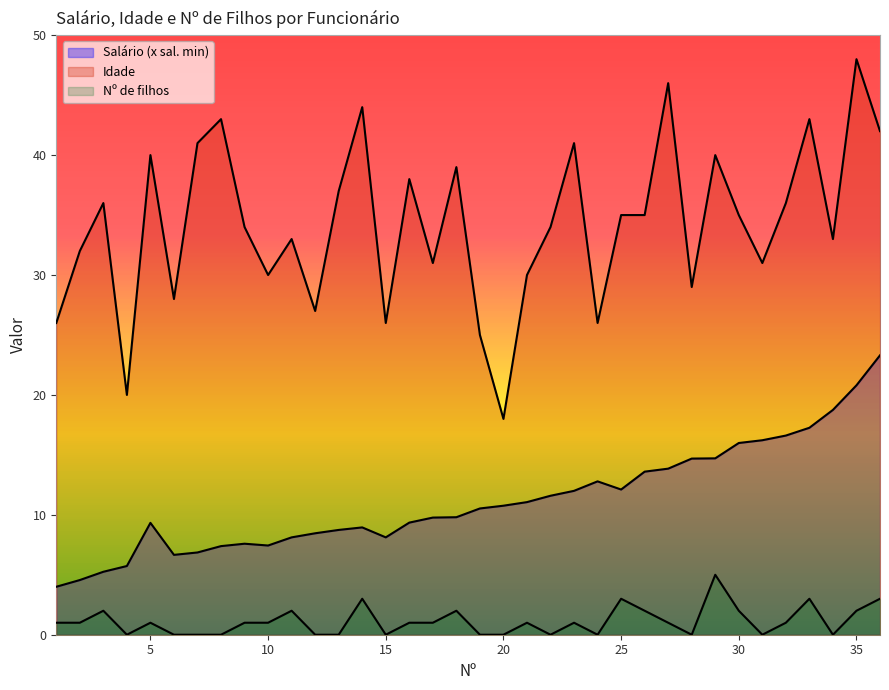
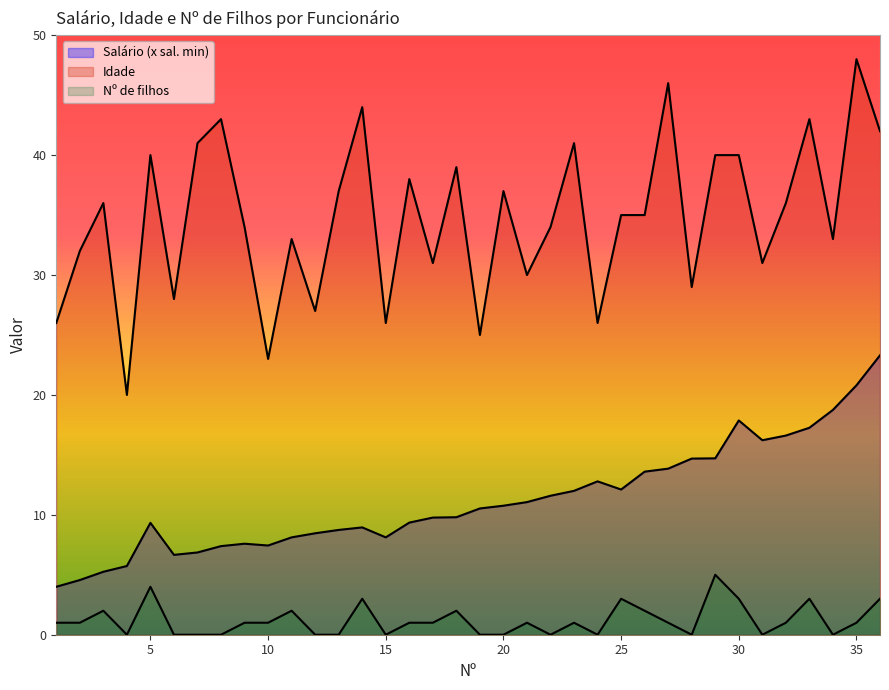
  {
    "Salário (x sal. min)": {
      "5": 9.3,
      "10": 7.4,
      "15": 8.1,
      "20": 10.8,
      "25": 12.1,
-     "30": 16.0,
+     "30": 17.9,
      "35": 20.8
    },
    "Idade": {
      "5": 40,
-     "10": 30,
+     "10": 23,
      "15": 26,
-     "20": 18,
+     "20": 37,
      "25": 35,
-     "30": 35,
+     "30": 40,
      "35": 48
    },
    "Nº de filhos": {
-     "5": 1,
+     "5": 4,
      "10": 1,
      "15": 0,
      "20": 0,
      "25": 3,
-     "30": 2,
-     "35": 2
+     "30": 3,
+     "35": 1
    }
  }
